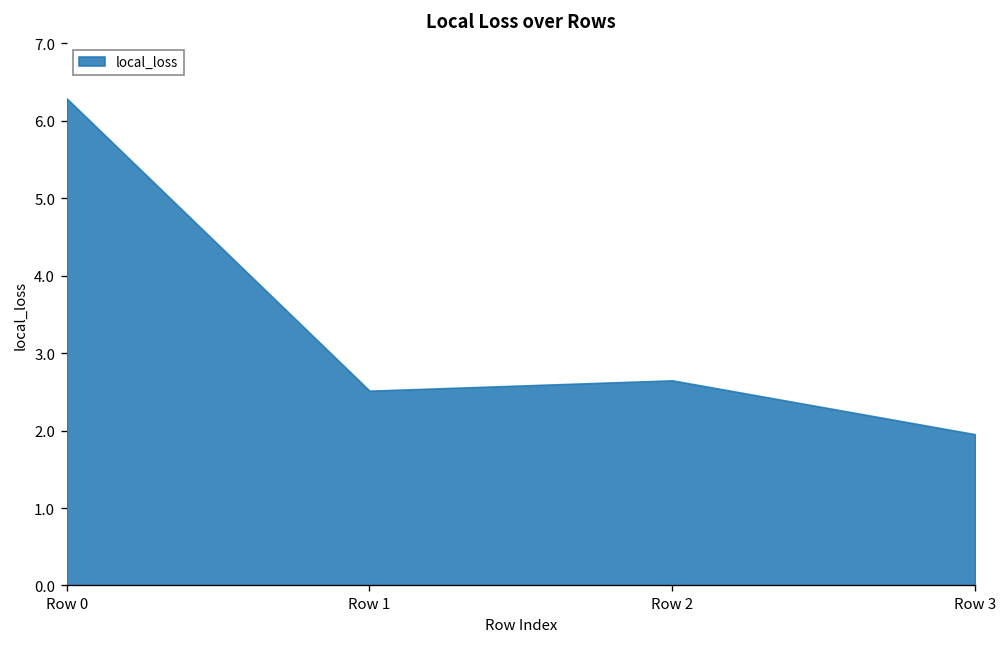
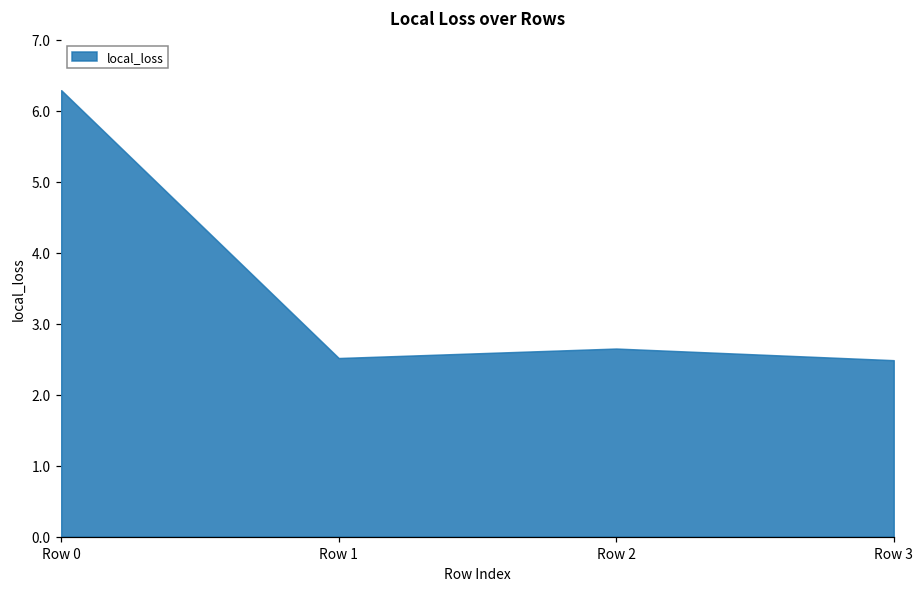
  {
    "Row 0": 6.3,
    "Row 1": 2.5,
    "Row 2": 2.6,
-   "Row 3": 2.0
+   "Row 3": 2.5
  }
